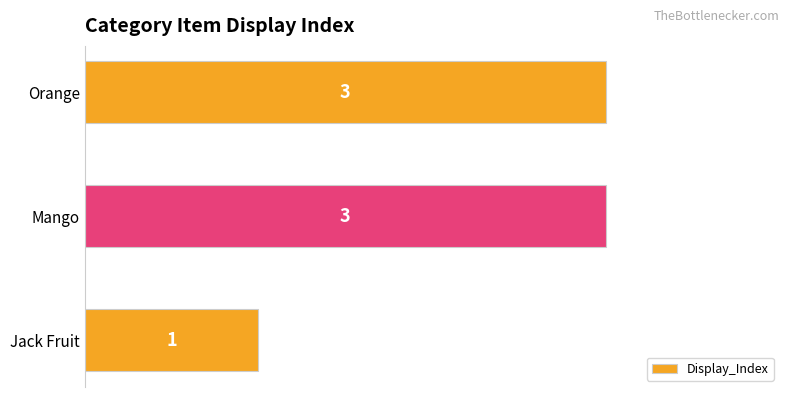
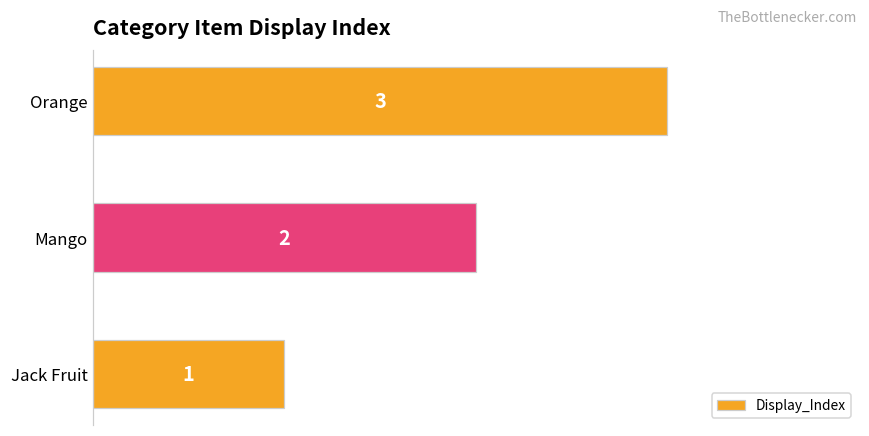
  {
    "Orange": 3,
-   "Mango": 3,
+   "Mango": 2,
    "Jack Fruit": 1
  }
